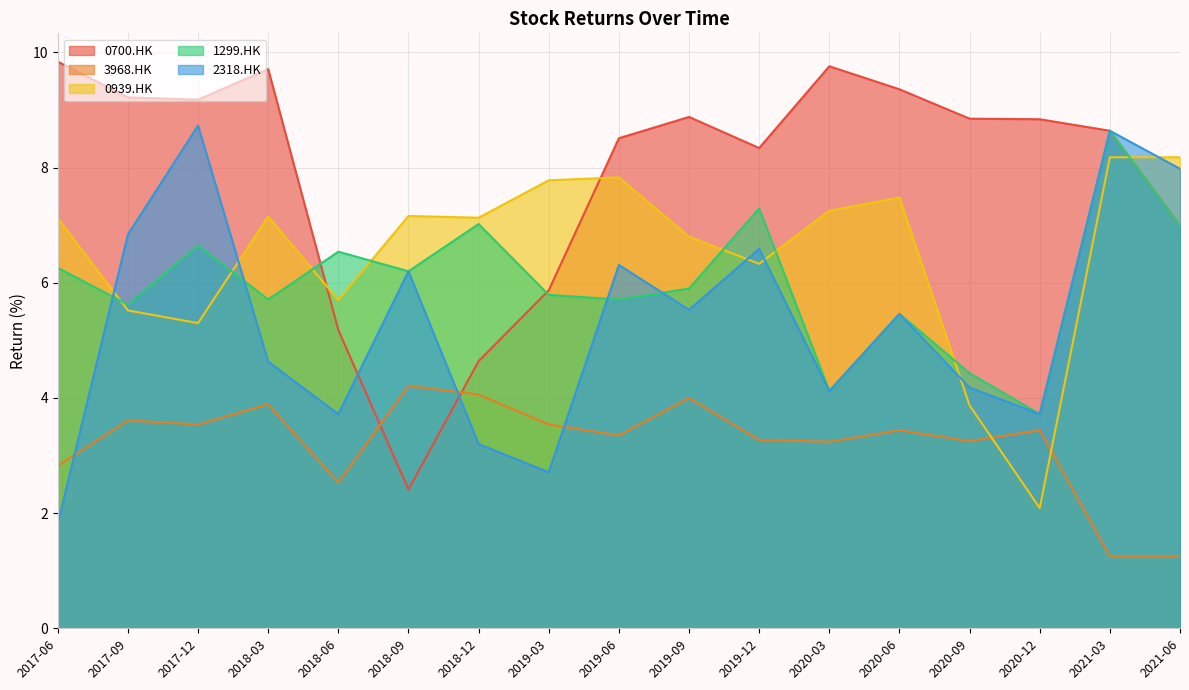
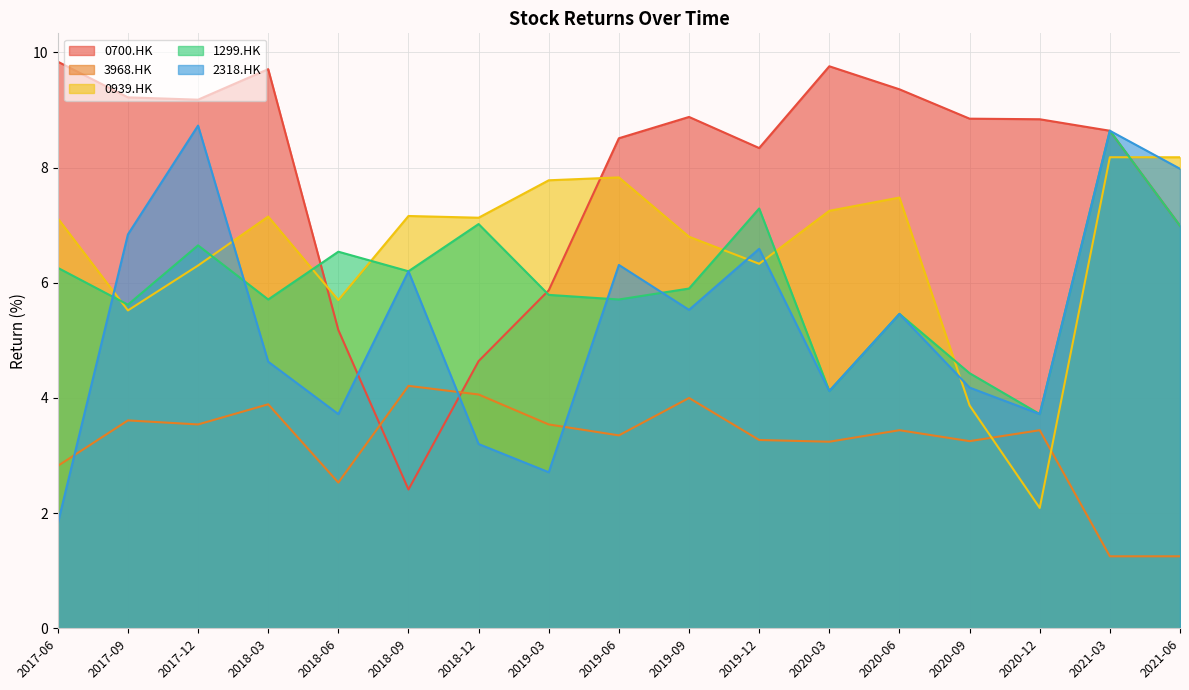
  {
    "0939.HK": {
      "2017-06": 7.1,
      "2017-09": 5.5,
-     "2017-12": 5.3,
+     "2017-12": 6.3,
      "2018-03": 7.2,
      "2018-06": 5.7,
      "2018-09": 7.2,
      "2018-12": 7.1,
      "2019-03": 7.8,
      "2019-06": 7.8,
      "2019-09": 6.8,
      "2019-12": 6.3,
      "2020-03": 7.3,
      "2020-06": 7.5,
      "2020-09": 3.9,
      "2020-12": 2.1,
      "2021-03": 8.2,
      "2021-06": 8.2
    },
    "1299.HK": {
      "2017-06": 6.3,
      "2017-09": 5.6,
      "2017-12": 6.7,
      "2018-03": 5.7,
      "2018-06": 6.5,
      "2018-12": 7.0,
      "2019-03": 5.8,
      "2019-06": 5.7,
      "2019-09": 5.9,
      "2019-12": 7.3,
      "2020-09": 4.4
    },
    "2318.HK": {
      "2017-06": 1.8,
      "2017-09": 6.8,
      "2017-12": 8.7,
      "2018-03": 4.6,
      "2018-06": 3.7,
      "2018-12": 3.2,
      "2019-03": 2.7,
      "2019-06": 6.3,
      "2019-09": 5.5,
      "2019-12": 6.6,
      "2020-09": 4.2,
      "2021-06": 8.0
    }
  }
